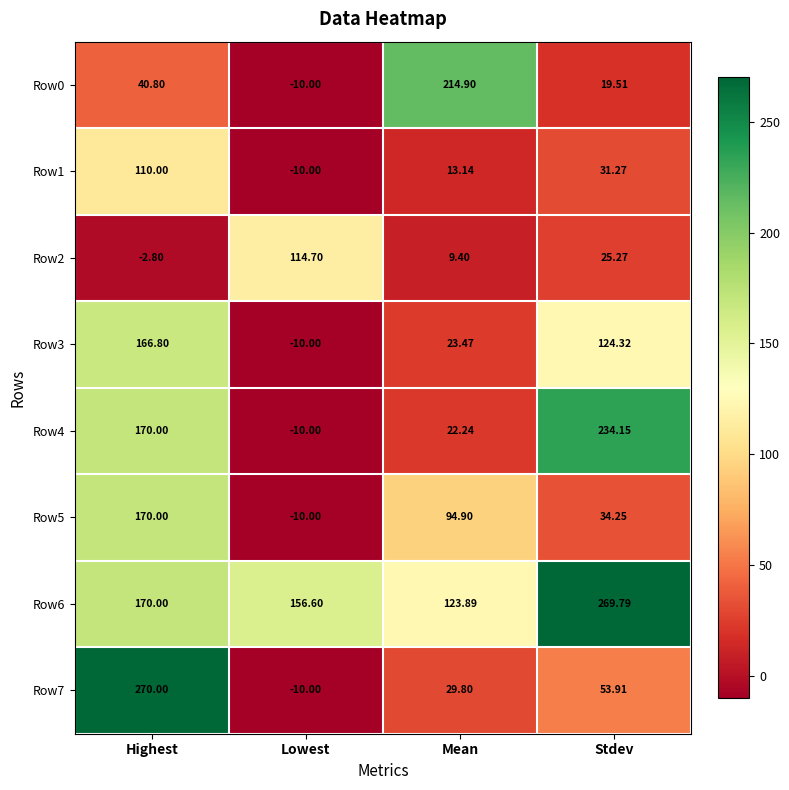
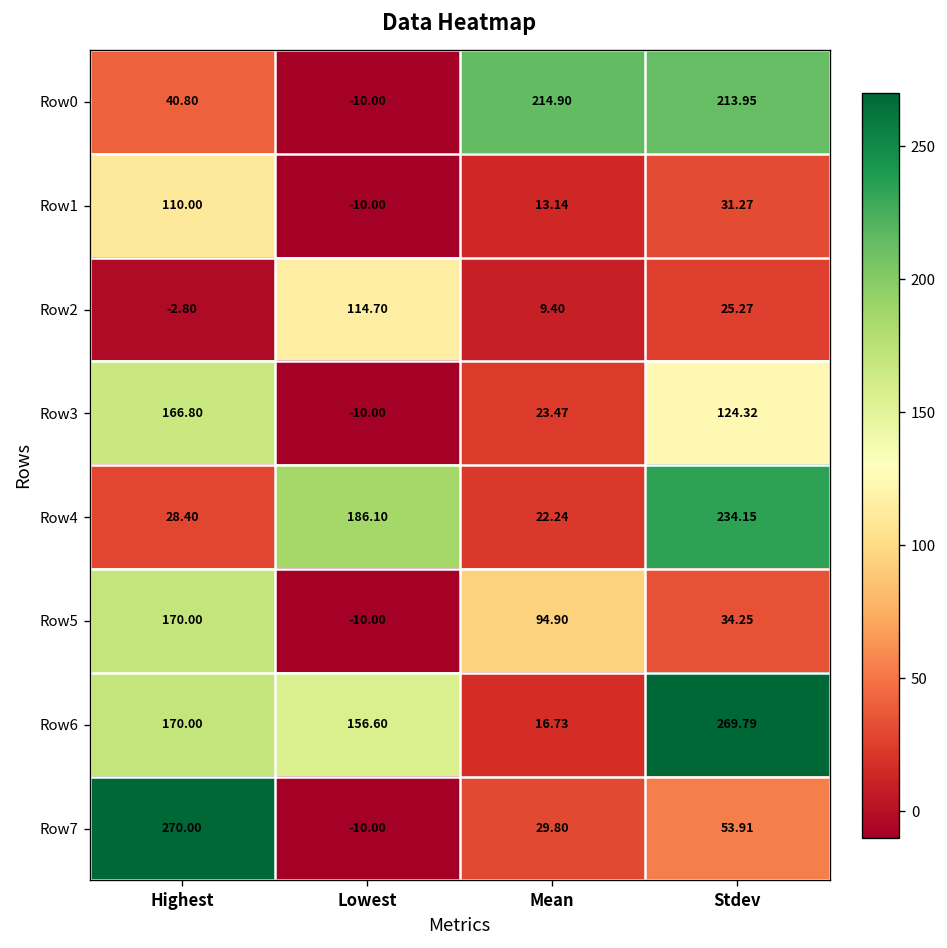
  {
    "Row0": {
      "Highest": 40.80,
      "Lowest": -10.00,
      "Mean": 214.90,
-     "Stdev": 19.51
+     "Stdev": 213.95
    },
    "Row1": {
      "Highest": 110.00,
      "Lowest": -10.00,
      "Mean": 13.14,
      "Stdev": 31.27
    },
    "Row2": {
      "Highest": -2.80,
      "Lowest": 114.70,
      "Mean": 9.40,
      "Stdev": 25.27
    },
    "Row3": {
      "Highest": 166.80,
      "Lowest": -10.00,
      "Mean": 23.47,
      "Stdev": 124.32
    },
    "Row4": {
-     "Highest": 170.00,
-     "Lowest": -10.00,
+     "Highest": 28.40,
+     "Lowest": 186.10,
      "Mean": 22.24,
      "Stdev": 234.15
    },
    "Row5": {
      "Highest": 170.00,
      "Lowest": -10.00,
      "Mean": 94.90,
      "Stdev": 34.25
    },
    "Row6": {
      "Highest": 170.00,
      "Lowest": 156.60,
-     "Mean": 123.89,
+     "Mean": 16.73,
      "Stdev": 269.79
    },
    "Row7": {
      "Highest": 270.00,
      "Lowest": -10.00,
      "Mean": 29.80,
      "Stdev": 53.91
    }
  }
